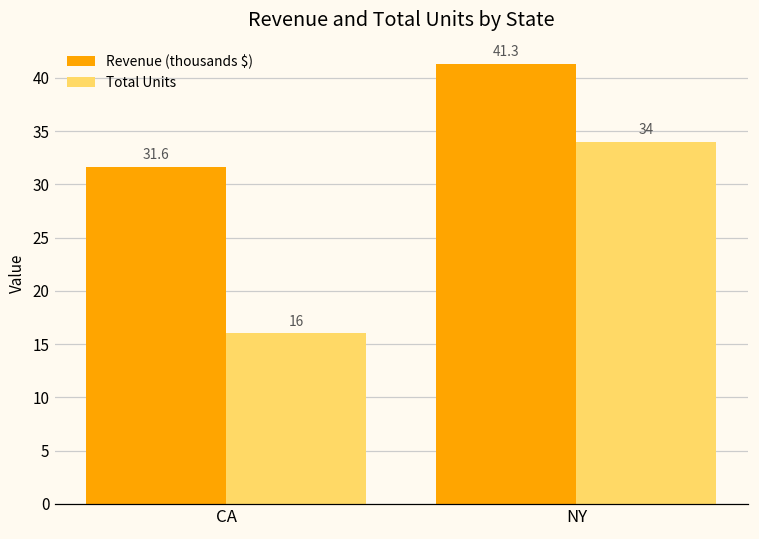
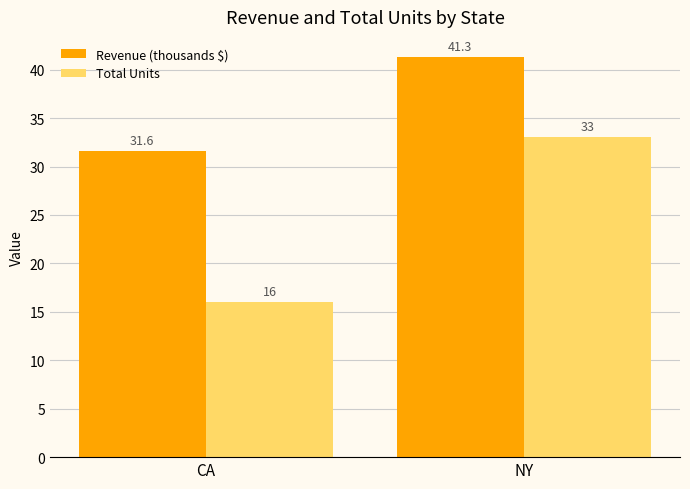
  {
    "Revenue (thousands $)": {
      "CA": 31.6,
      "NY": 41.3
    },
    "Total Units": {
      "CA": 16,
-     "NY": 34
+     "NY": 33
    }
  }
